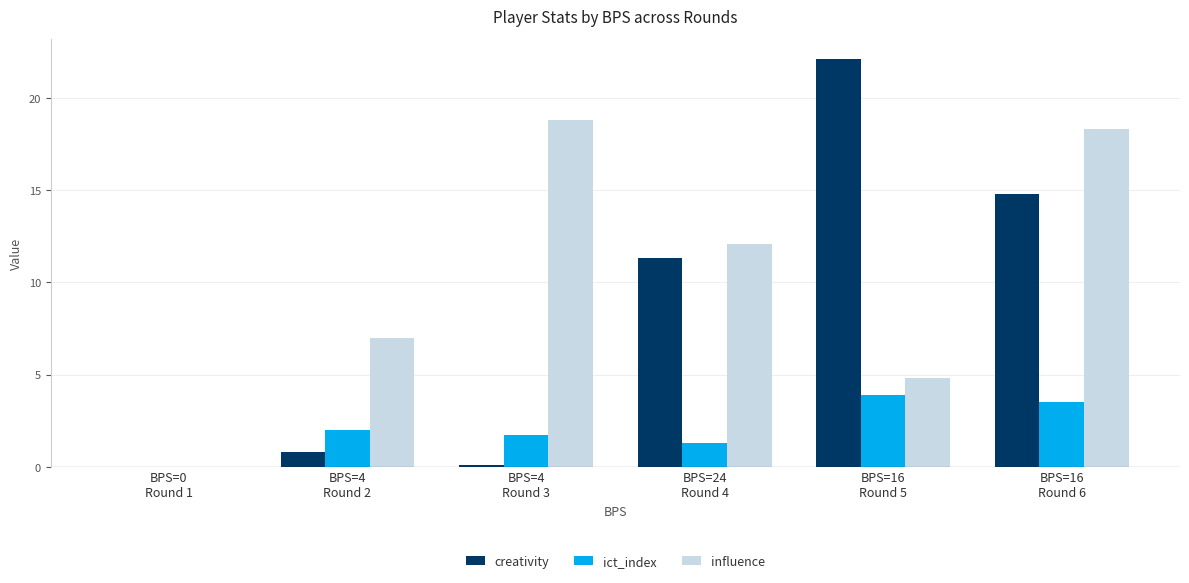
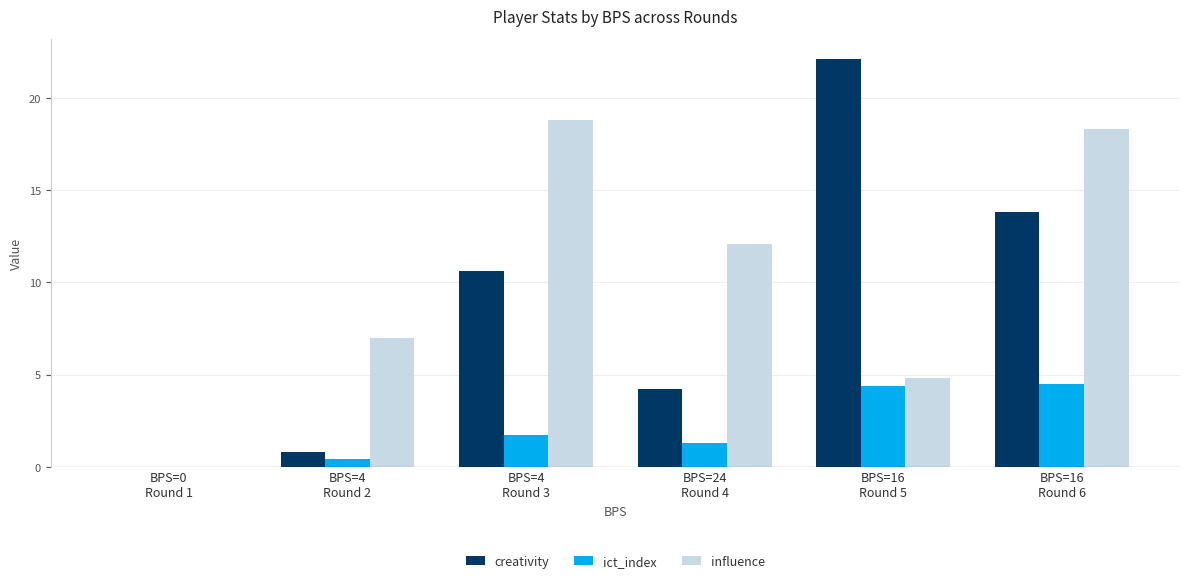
  {
    "creativity": {
      "BPS=0 Round 1": 0.0,
      "BPS=4 Round 2": 0.8,
-     "BPS=4 Round 3": 0.1,
-     "BPS=24 Round 4": 11.3,
+     "BPS=4 Round 3": 10.6,
+     "BPS=24 Round 4": 4.2,
      "BPS=16 Round 5": 22.1,
-     "BPS=16 Round 6": 14.8
+     "BPS=16 Round 6": 13.8
    },
    "ict_index": {
      "BPS=0 Round 1": 0.0,
-     "BPS=4 Round 2": 2.0,
+     "BPS=4 Round 2": 0.4,
      "BPS=4 Round 3": 1.7,
      "BPS=24 Round 4": 1.3,
-     "BPS=16 Round 5": 3.9,
-     "BPS=16 Round 6": 3.5
+     "BPS=16 Round 5": 4.4,
+     "BPS=16 Round 6": 4.5
    },
    "influence": {
      "BPS=0 Round 1": 0.0,
      "BPS=4 Round 2": 7.0,
      "BPS=4 Round 3": 18.8,
      "BPS=24 Round 4": 12.1,
      "BPS=16 Round 5": 4.8,
      "BPS=16 Round 6": 18.3
    }
  }
